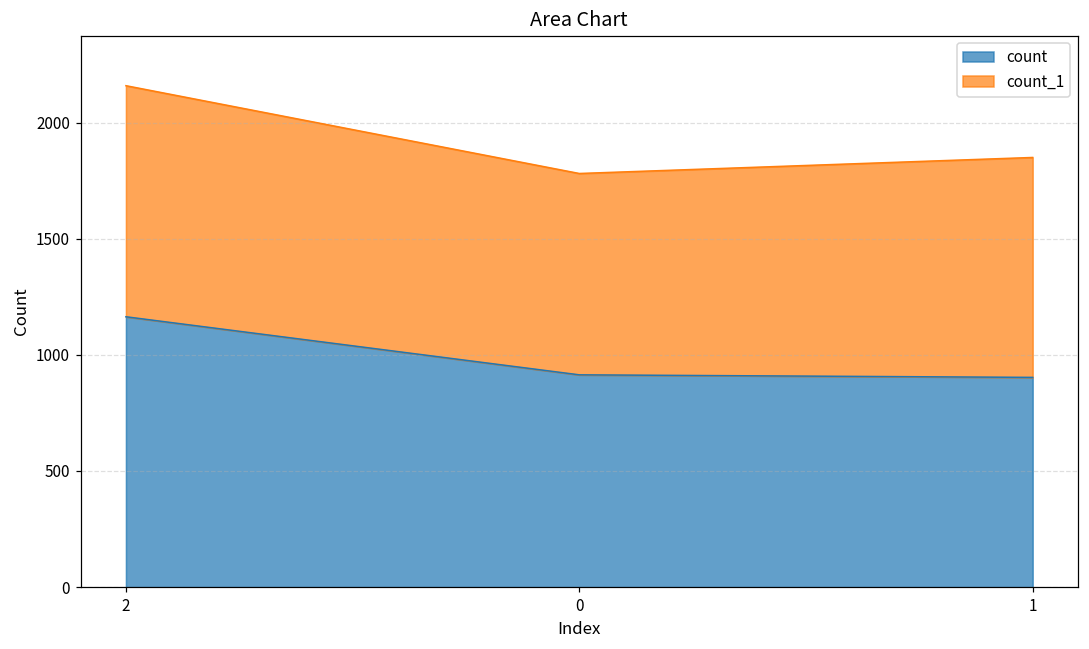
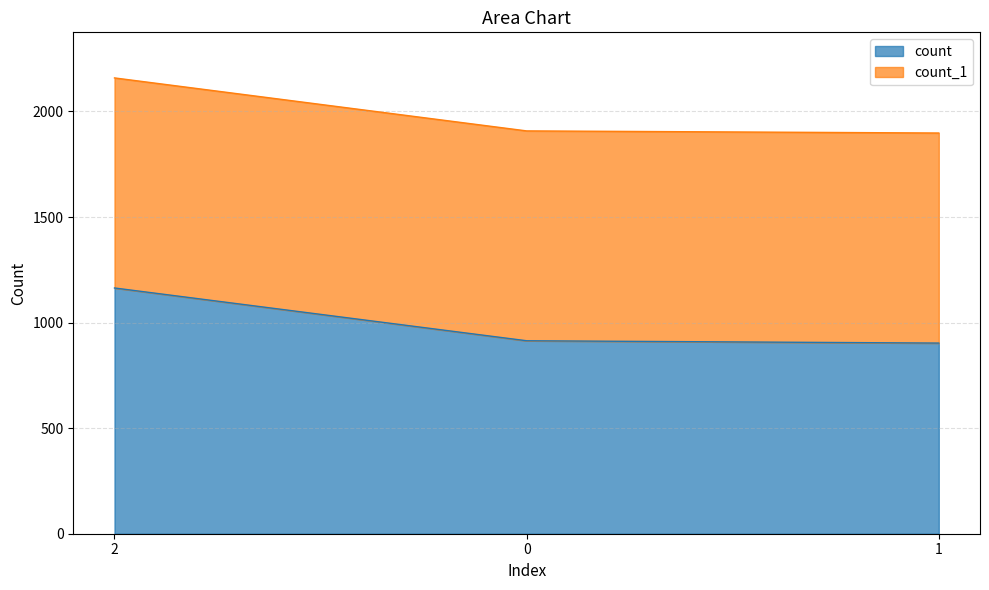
  {
    "count": {
      "2": 1160,
      "0": 910,
      "1": 900
    },
    "count_1": {
      "2": 1000,
-     "0": 870,
-     "1": 950
+     "0": 990,
+     "1": 1000
    }
  }
